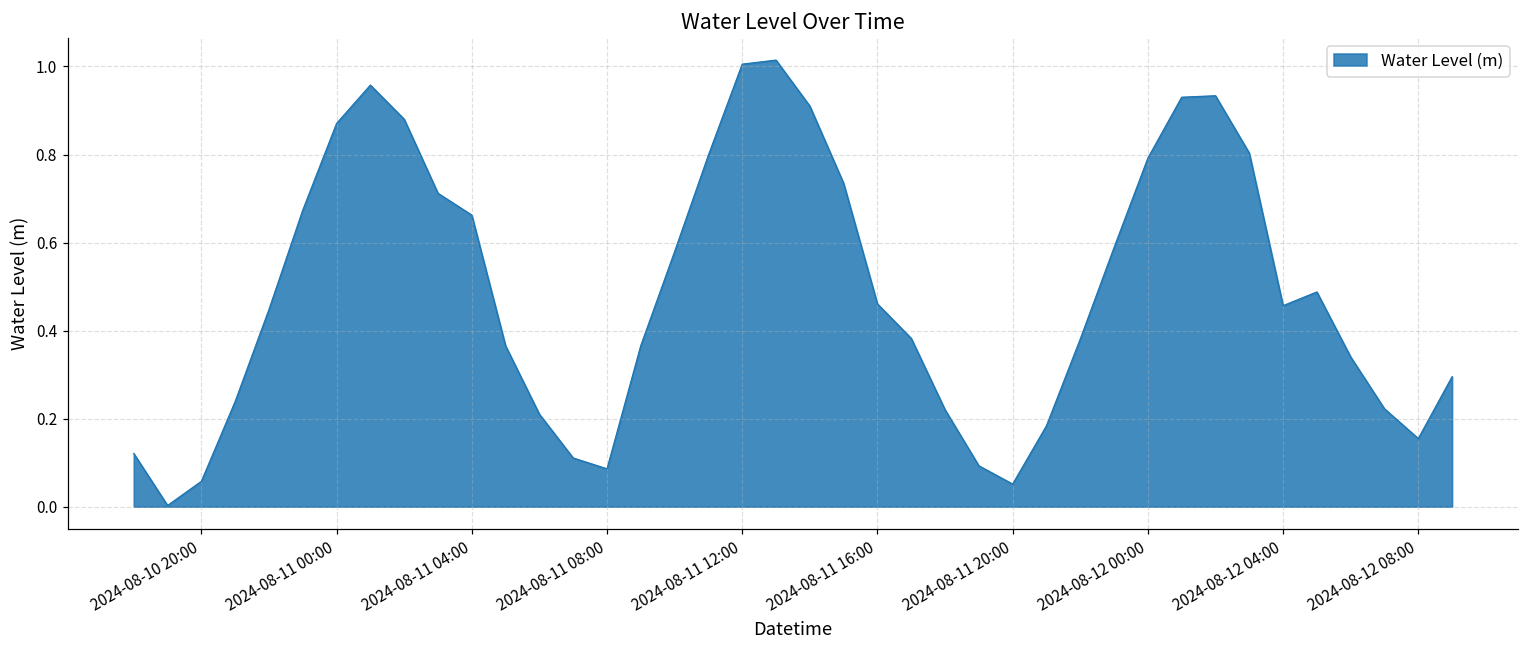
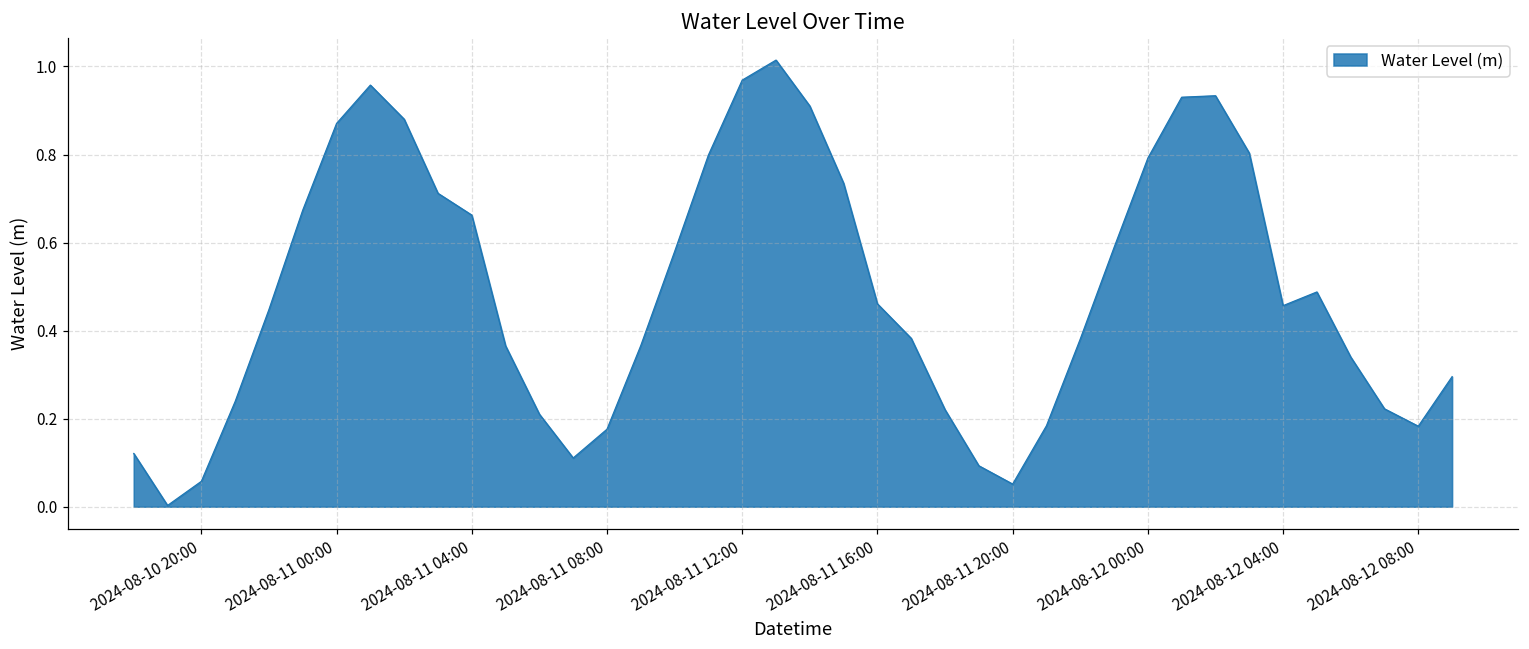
  {
    "2024-08-10 20:00": 0.06,
    "2024-08-11 00:00": 0.87,
    "2024-08-11 04:00": 0.66,
-   "2024-08-11 08:00": 0.09,
-   "2024-08-11 12:00": 1.01,
+   "2024-08-11 08:00": 0.18,
+   "2024-08-11 12:00": 0.97,
    "2024-08-11 16:00": 0.46,
    "2024-08-11 20:00": 0.05,
    "2024-08-12 00:00": 0.79,
    "2024-08-12 04:00": 0.46,
-   "2024-08-12 08:00": 0.15
+   "2024-08-12 08:00": 0.18
  }
